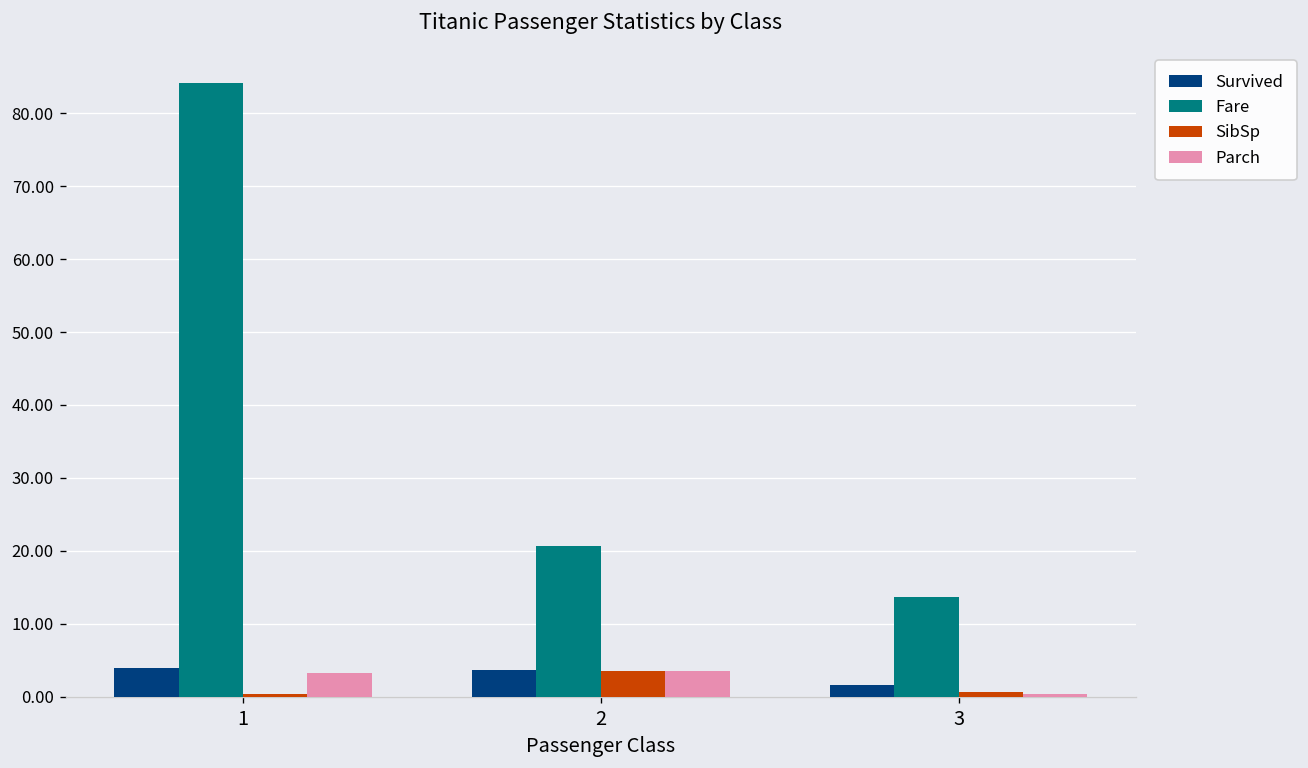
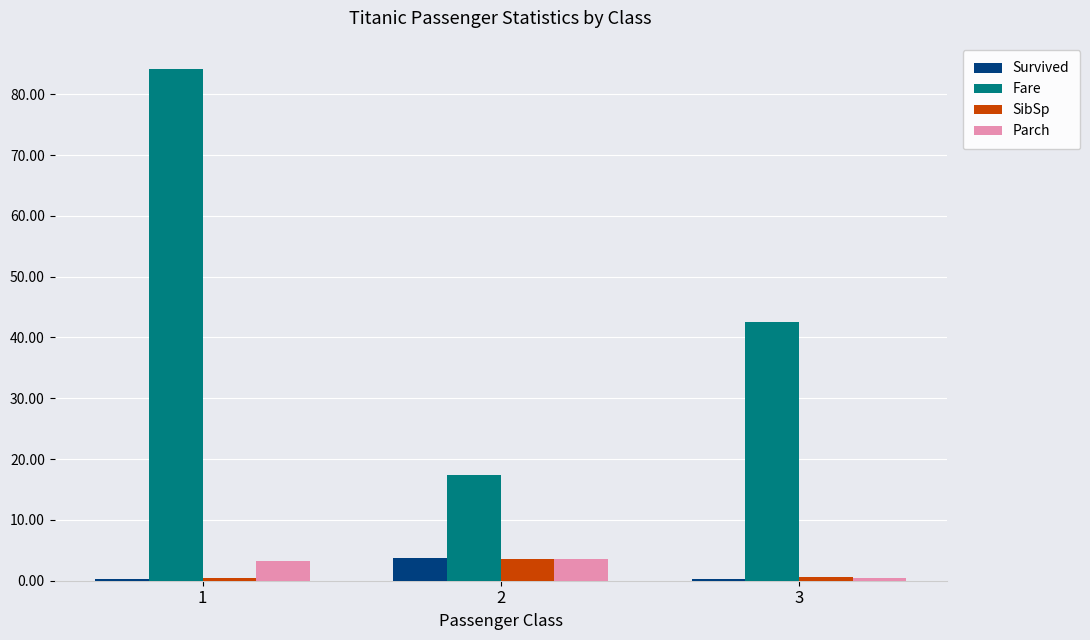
  {
    "Survived": {
-     "1": 4,
+     "1": 0,
      "2": 4,
-     "3": 2
+     "3": 0
    },
    "Fare": {
      "1": 84,
-     "2": 21,
-     "3": 14
+     "2": 17,
+     "3": 42
    },
    "SibSp": {
      "1": 0,
      "2": 4,
      "3": 1
    },
    "Parch": {
      "1": 3,
      "2": 4
    }
  }
